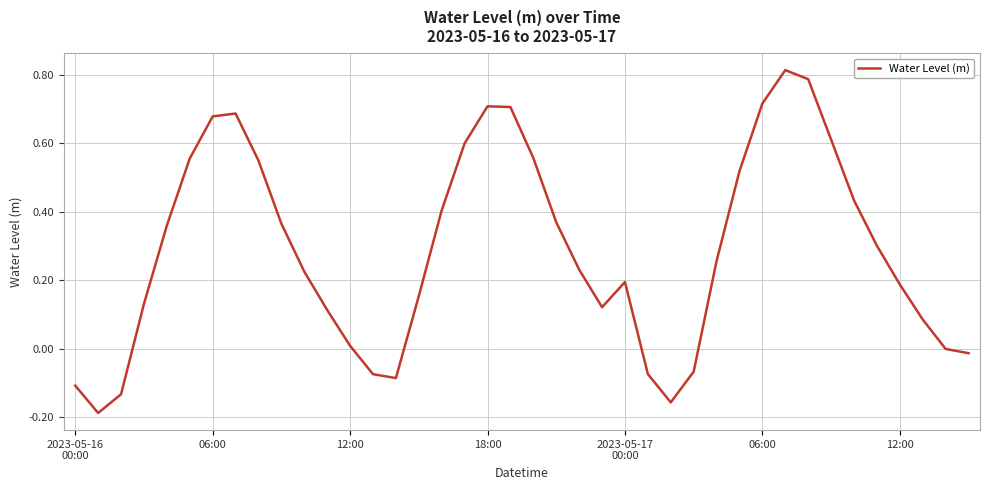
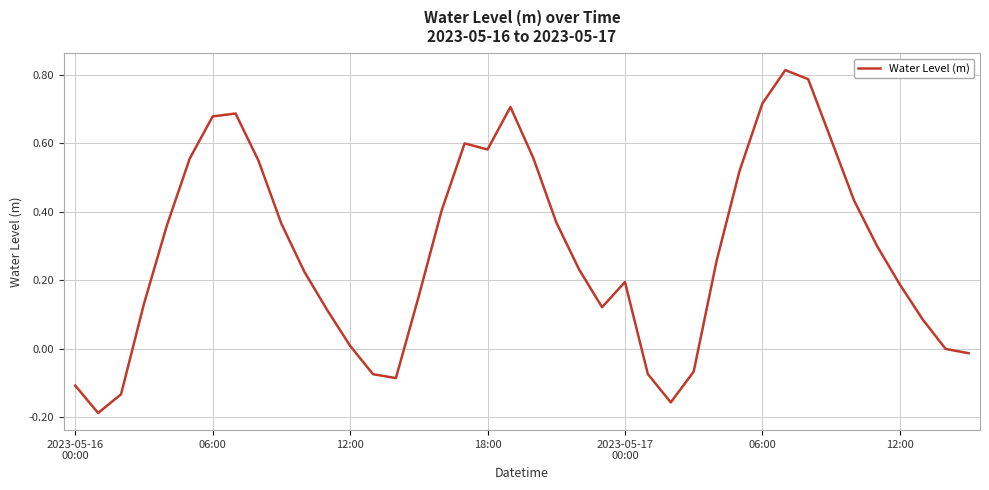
  {
    "2023-05-16 00:00": -0.11,
-   "18:00": 0.71,
+   "18:00": 0.58,
    "2023-05-17 00:00": 0.19
  }
